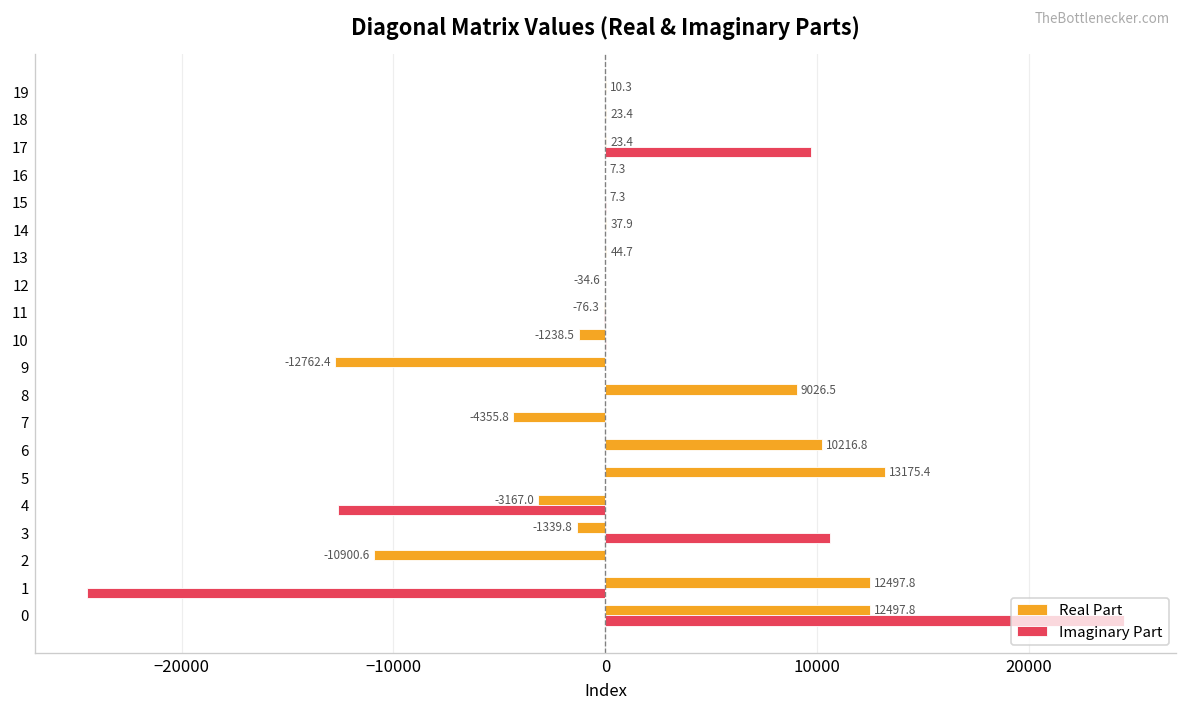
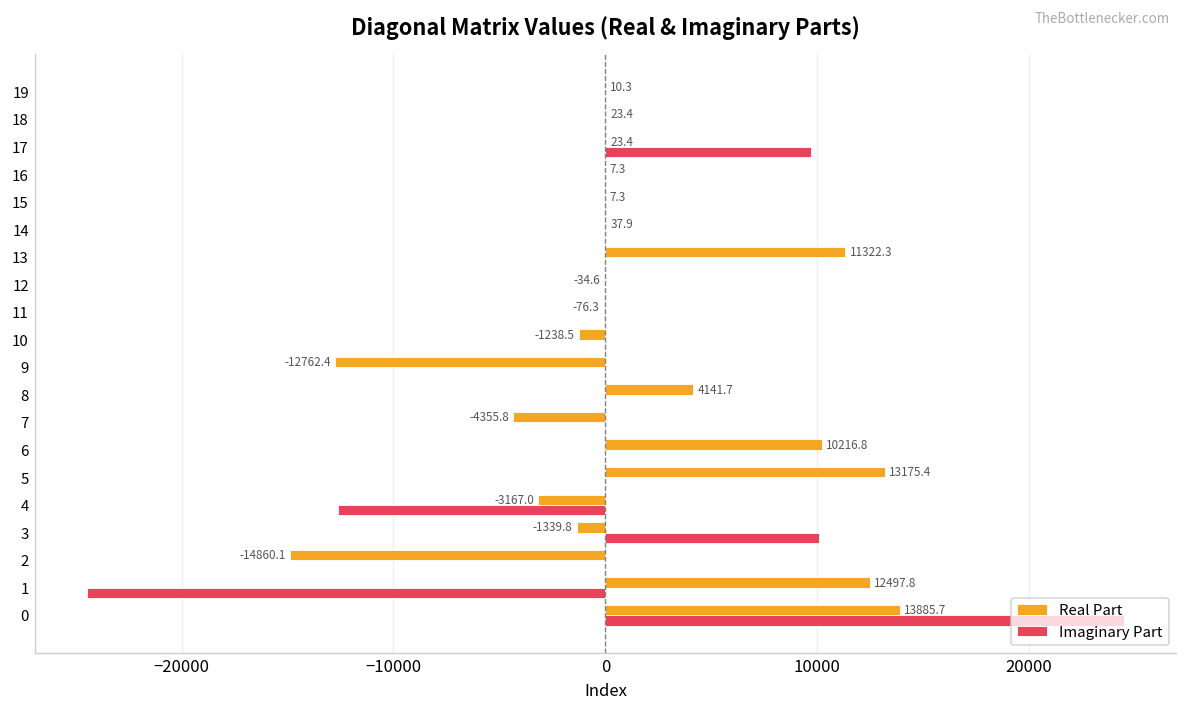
  {
    "Real Part": {
      "19": 10.3,
      "18": 23.4,
      "17": 23.4,
      "16": 7.3,
      "15": 7.3,
      "14": 37.9,
-     "13": 44.7,
+     "13": 11322.3,
      "12": -34.6,
      "11": -76.3,
      "10": -1238.5,
      "9": -12762.4,
-     "8": 9026.5,
+     "8": 4141.7,
      "7": -4355.8,
      "6": 10216.8,
      "5": 13175.4,
      "4": -3167.0,
      "3": -1339.8,
-     "2": -10900.6,
+     "2": -14860.1,
      "1": 12497.8,
-     "0": 12497.8
+     "0": 13885.7
    },
    "Imaginary Part": {
      "19": 0,
      "17": 9700,
      "14": 0,
      "13": 0,
      "12": 0,
      "9": 0,
      "8": 0,
      "7": 0,
      "6": 0,
      "5": 0,
      "4": -12600,
-     "3": 10600,
+     "3": 10100,
      "2": 0,
      "1": -24500
    }
  }
